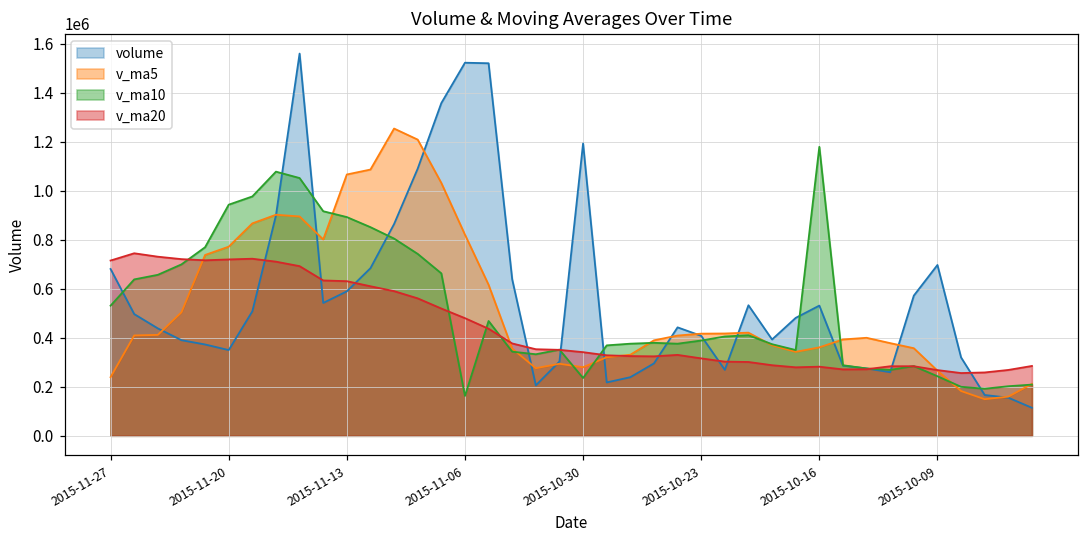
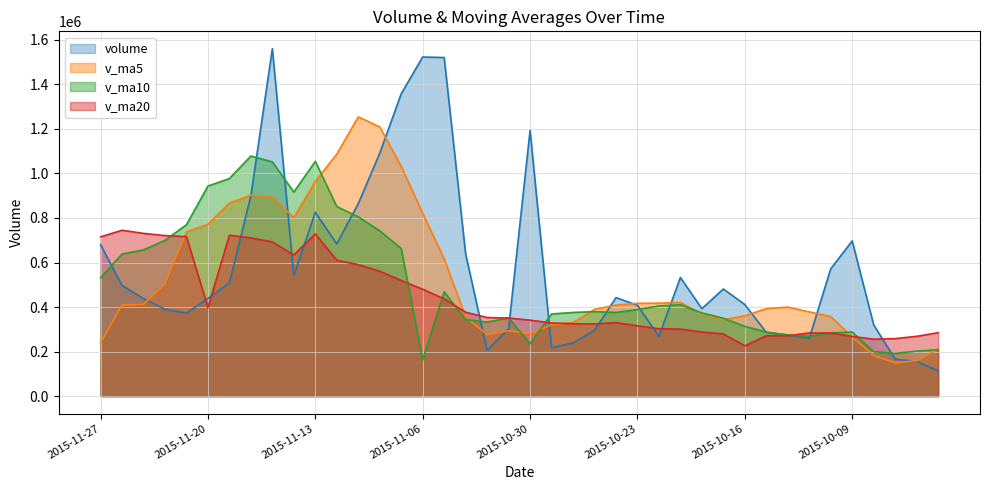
  {
    "volume": {
      "2015-11-27": 680000,
-     "2015-11-20": 350000,
-     "2015-11-13": 590000,
+     "2015-11-20": 440000,
+     "2015-11-13": 830000,
      "2015-11-06": 1520000,
      "2015-10-30": 1190000,
-     "2015-10-16": 530000,
+     "2015-10-16": 410000,
      "2015-10-09": 700000
    },
    "v_ma5": {
      "2015-11-27": 240000,
      "2015-11-20": 770000,
-     "2015-11-13": 1070000,
+     "2015-11-13": 960000,
      "2015-11-06": 820000,
      "2015-10-30": 280000,
      "2015-10-16": 360000
    },
    "v_ma10": {
      "2015-11-27": 530000,
      "2015-11-20": 940000,
-     "2015-11-13": 890000,
+     "2015-11-13": 1050000,
      "2015-11-06": 160000,
      "2015-10-30": 240000,
      "2015-10-23": 390000,
-     "2015-10-16": 1180000,
-     "2015-10-09": 240000
+     "2015-10-16": 310000,
+     "2015-10-09": 290000
    },
    "v_ma20": {
      "2015-11-27": 720000,
-     "2015-11-20": 720000,
-     "2015-11-13": 630000,
+     "2015-11-20": 400000,
+     "2015-11-13": 730000,
      "2015-11-06": 480000,
      "2015-10-30": 340000,
      "2015-10-23": 320000,
-     "2015-10-16": 280000
+     "2015-10-16": 230000
    }
  }
